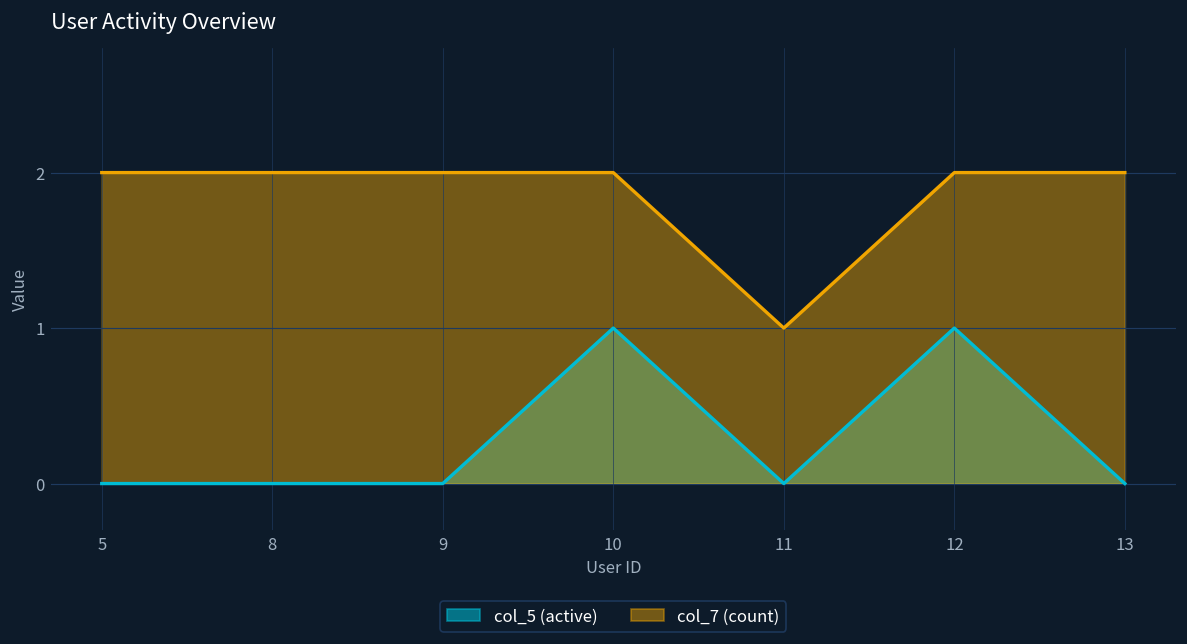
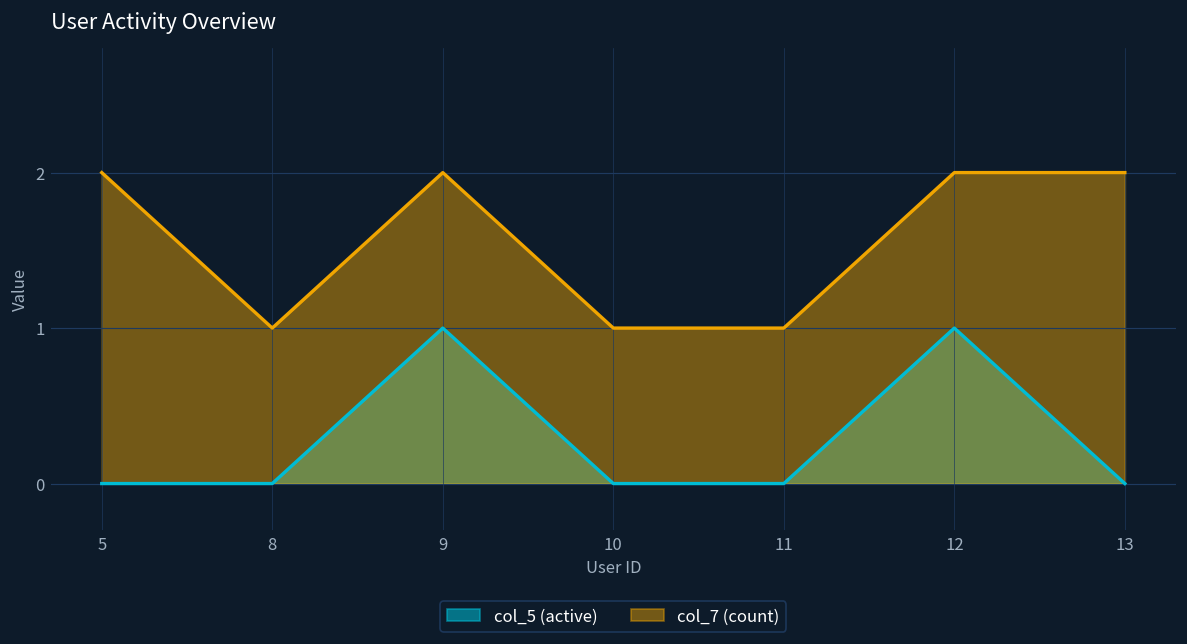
  {
    "col_5 (active)": {
      "5": 0,
      "8": 0,
-     "9": 0,
-     "10": 1,
+     "9": 1,
+     "10": 0,
      "11": 0,
      "12": 1,
      "13": 0
    },
    "col_7 (count)": {
      "5": 2,
-     "8": 2,
+     "8": 1,
      "9": 2,
-     "10": 2,
+     "10": 1,
      "11": 1,
      "12": 2,
      "13": 2
    }
  }
